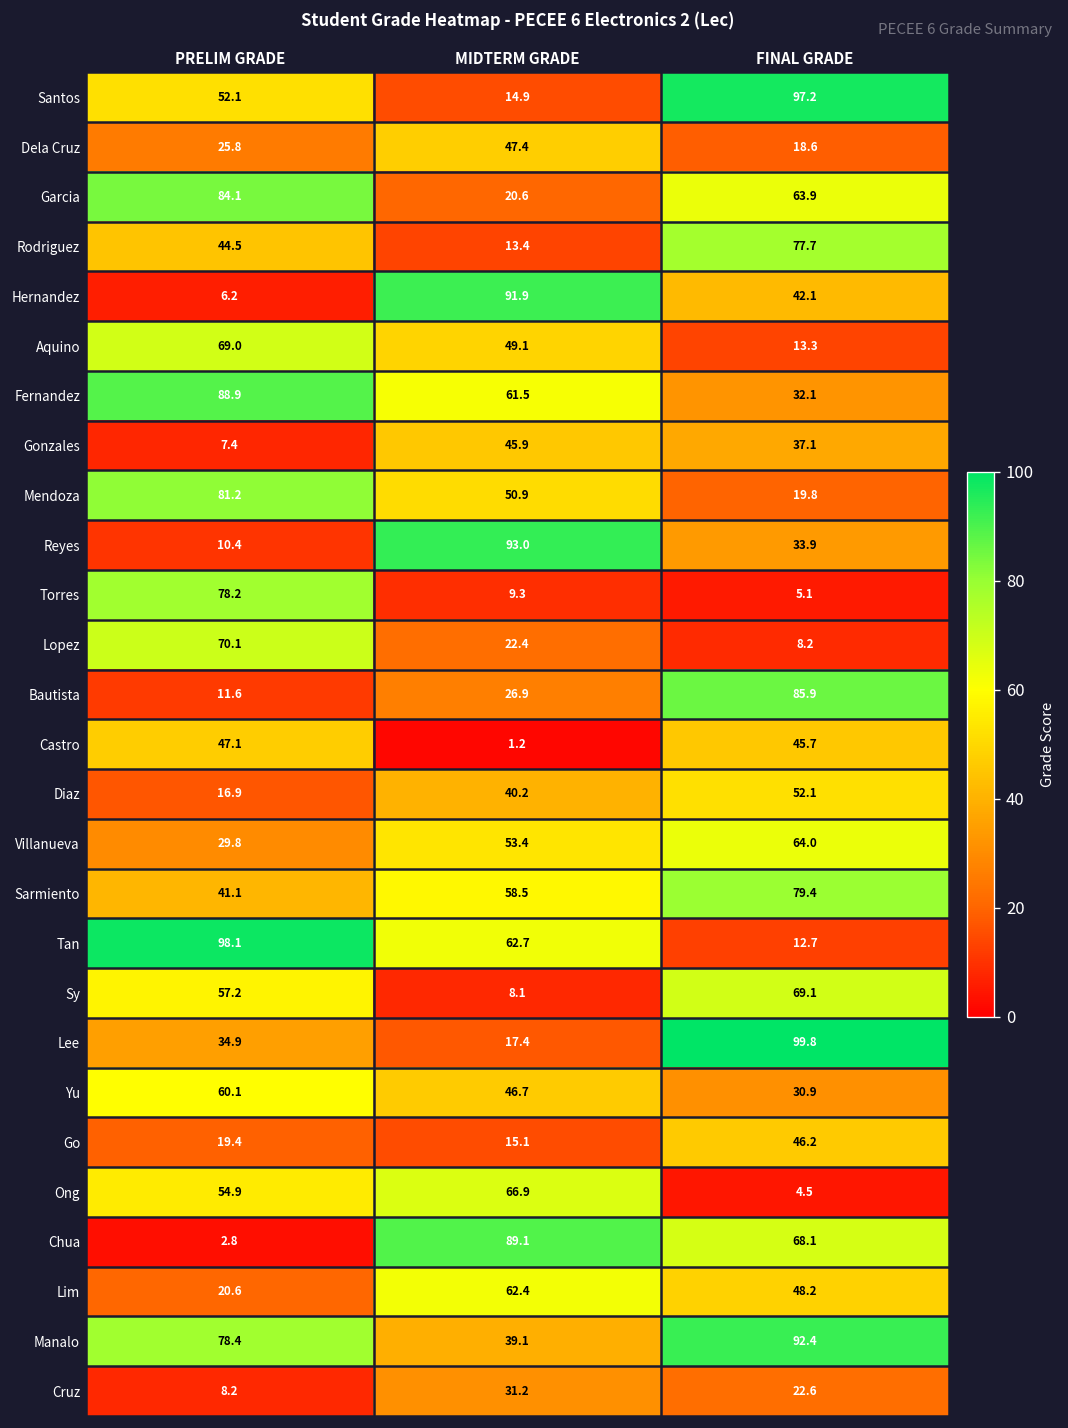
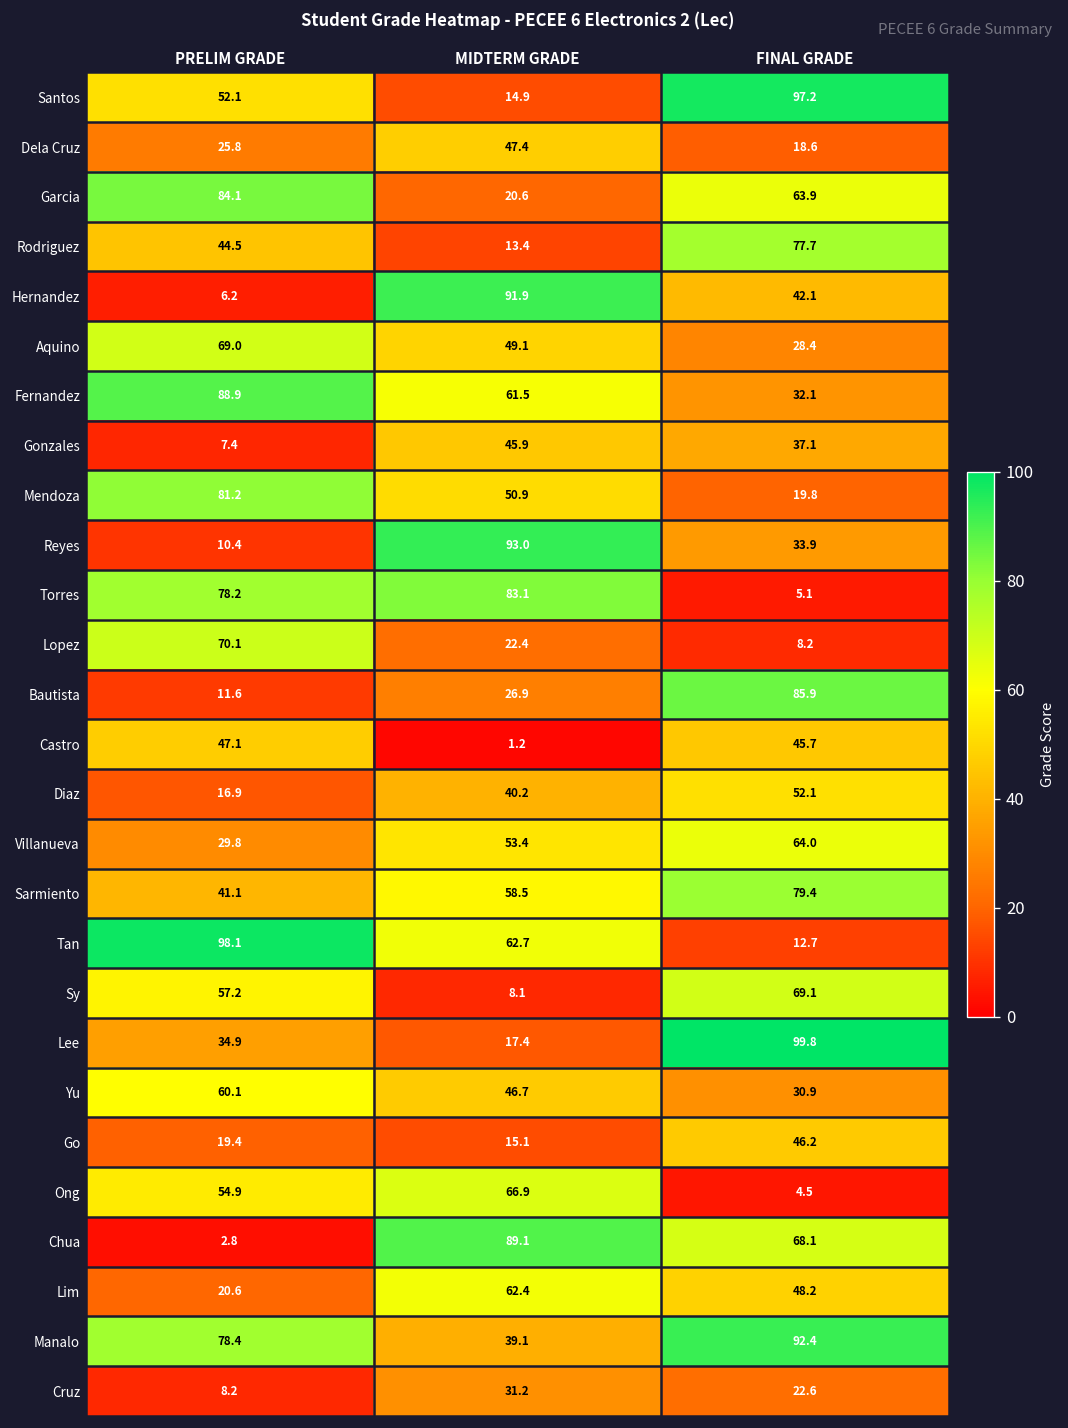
  {
    "Santos": {
      "PRELIM GRADE": 52.1,
      "MIDTERM GRADE": 14.9,
      "FINAL GRADE": 97.2
    },
    "Dela Cruz": {
      "PRELIM GRADE": 25.8,
      "MIDTERM GRADE": 47.4,
      "FINAL GRADE": 18.6
    },
    "Garcia": {
      "PRELIM GRADE": 84.1,
      "MIDTERM GRADE": 20.6,
      "FINAL GRADE": 63.9
    },
    "Rodriguez": {
      "PRELIM GRADE": 44.5,
      "MIDTERM GRADE": 13.4,
      "FINAL GRADE": 77.7
    },
    "Hernandez": {
      "PRELIM GRADE": 6.2,
      "MIDTERM GRADE": 91.9,
      "FINAL GRADE": 42.1
    },
    "Aquino": {
      "PRELIM GRADE": 69.0,
      "MIDTERM GRADE": 49.1,
-     "FINAL GRADE": 13.3
+     "FINAL GRADE": 28.4
    },
    "Fernandez": {
      "PRELIM GRADE": 88.9,
      "MIDTERM GRADE": 61.5,
      "FINAL GRADE": 32.1
    },
    "Gonzales": {
      "PRELIM GRADE": 7.4,
      "MIDTERM GRADE": 45.9,
      "FINAL GRADE": 37.1
    },
    "Mendoza": {
      "PRELIM GRADE": 81.2,
      "MIDTERM GRADE": 50.9,
      "FINAL GRADE": 19.8
    },
    "Reyes": {
      "PRELIM GRADE": 10.4,
      "MIDTERM GRADE": 93.0,
      "FINAL GRADE": 33.9
    },
    "Torres": {
      "PRELIM GRADE": 78.2,
-     "MIDTERM GRADE": 9.3,
+     "MIDTERM GRADE": 83.1,
      "FINAL GRADE": 5.1
    },
    "Lopez": {
      "PRELIM GRADE": 70.1,
      "MIDTERM GRADE": 22.4,
      "FINAL GRADE": 8.2
    },
    "Bautista": {
      "PRELIM GRADE": 11.6,
      "MIDTERM GRADE": 26.9,
      "FINAL GRADE": 85.9
    },
    "Castro": {
      "PRELIM GRADE": 47.1,
      "MIDTERM GRADE": 1.2,
      "FINAL GRADE": 45.7
    },
    "Diaz": {
      "PRELIM GRADE": 16.9,
      "MIDTERM GRADE": 40.2,
      "FINAL GRADE": 52.1
    },
    "Villanueva": {
      "PRELIM GRADE": 29.8,
      "MIDTERM GRADE": 53.4,
      "FINAL GRADE": 64.0
    },
    "Sarmiento": {
      "PRELIM GRADE": 41.1,
      "MIDTERM GRADE": 58.5,
      "FINAL GRADE": 79.4
    },
    "Tan": {
      "PRELIM GRADE": 98.1,
      "MIDTERM GRADE": 62.7,
      "FINAL GRADE": 12.7
    },
    "Sy": {
      "PRELIM GRADE": 57.2,
      "MIDTERM GRADE": 8.1,
      "FINAL GRADE": 69.1
    },
    "Lee": {
      "PRELIM GRADE": 34.9,
      "MIDTERM GRADE": 17.4,
      "FINAL GRADE": 99.8
    },
    "Yu": {
      "PRELIM GRADE": 60.1,
      "MIDTERM GRADE": 46.7,
      "FINAL GRADE": 30.9
    },
    "Go": {
      "PRELIM GRADE": 19.4,
      "MIDTERM GRADE": 15.1,
      "FINAL GRADE": 46.2
    },
    "Ong": {
      "PRELIM GRADE": 54.9,
      "MIDTERM GRADE": 66.9,
      "FINAL GRADE": 4.5
    },
    "Chua": {
      "PRELIM GRADE": 2.8,
      "MIDTERM GRADE": 89.1,
      "FINAL GRADE": 68.1
    },
    "Lim": {
      "PRELIM GRADE": 20.6,
      "MIDTERM GRADE": 62.4,
      "FINAL GRADE": 48.2
    },
    "Manalo": {
      "PRELIM GRADE": 78.4,
      "MIDTERM GRADE": 39.1,
      "FINAL GRADE": 92.4
    },
    "Cruz": {
      "PRELIM GRADE": 8.2,
      "MIDTERM GRADE": 31.2,
      "FINAL GRADE": 22.6
    }
  }
